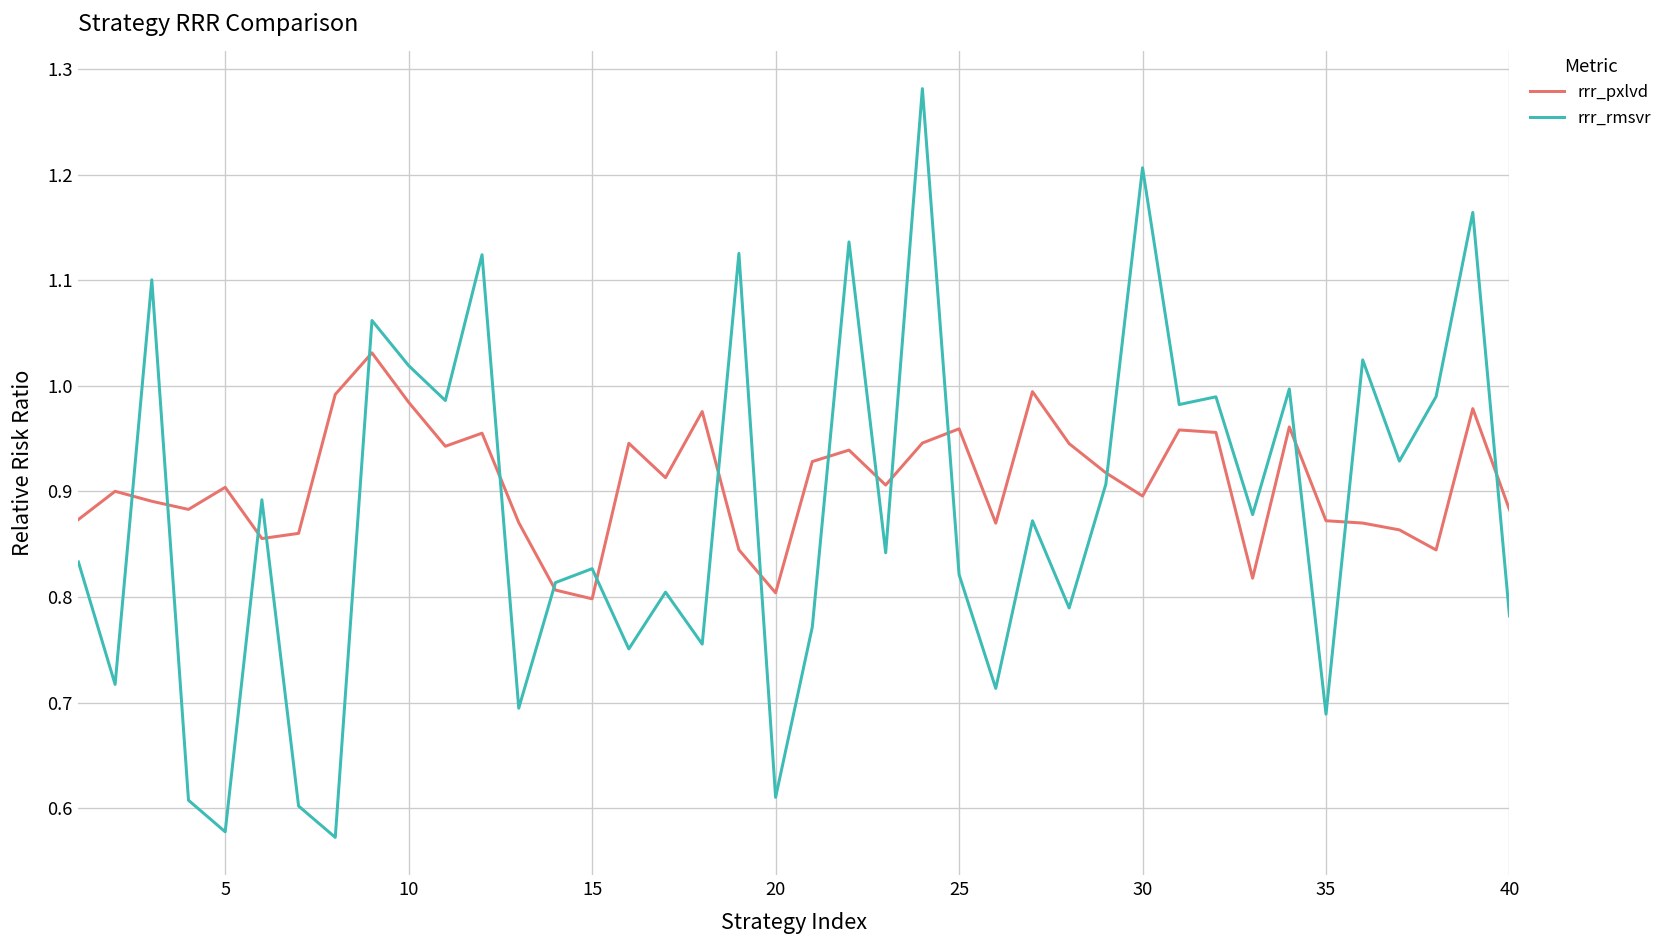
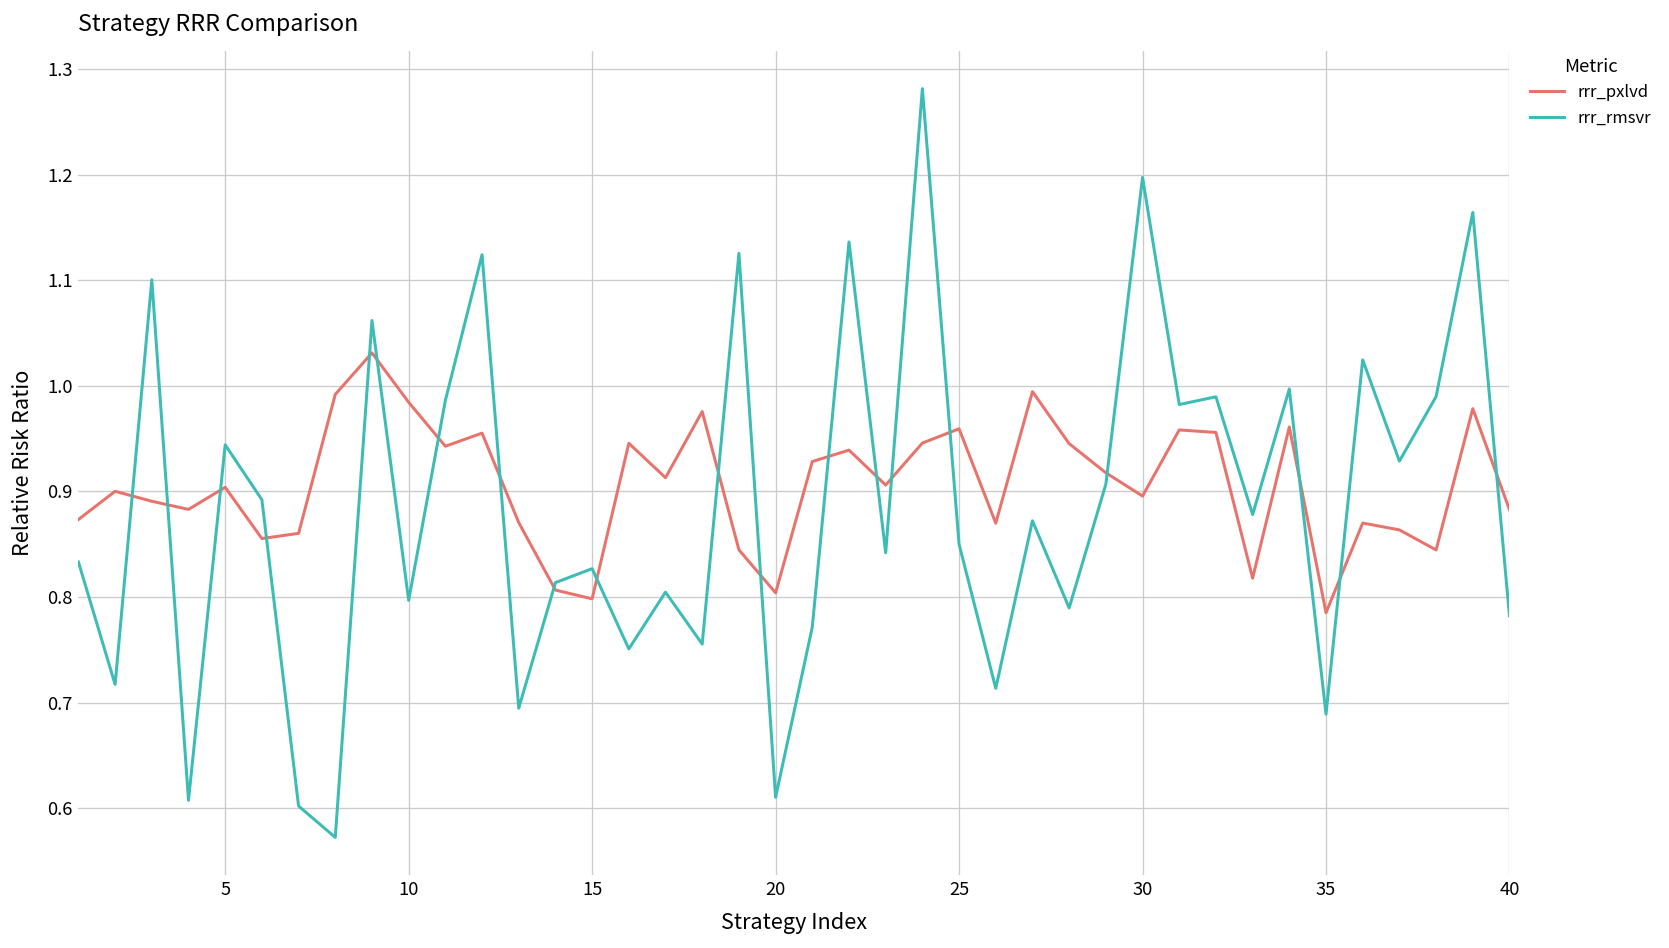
  {
    "rrr_pxlvd": {
      "5": 0.90,
      "10": 0.98,
      "15": 0.80,
      "20": 0.80,
      "25": 0.96,
      "30": 0.90,
-     "35": 0.87,
+     "35": 0.79,
      "40": 0.88
    },
    "rrr_rmsvr": {
-     "5": 0.58,
-     "10": 1.02,
+     "5": 0.94,
+     "10": 0.80,
      "15": 0.83,
      "20": 0.61,
-     "25": 0.82,
-     "30": 1.21,
+     "25": 0.85,
+     "30": 1.20,
      "35": 0.69,
      "40": 0.78
    }
  }
